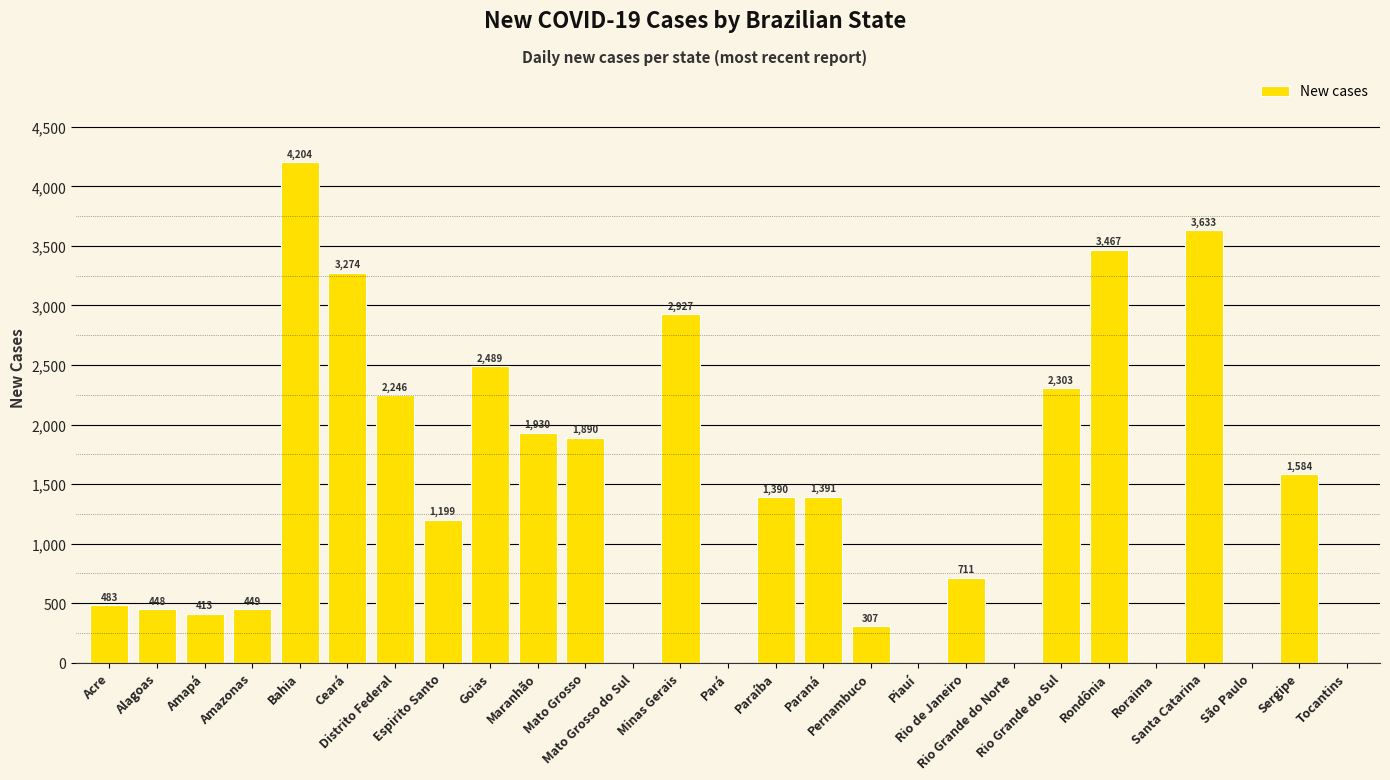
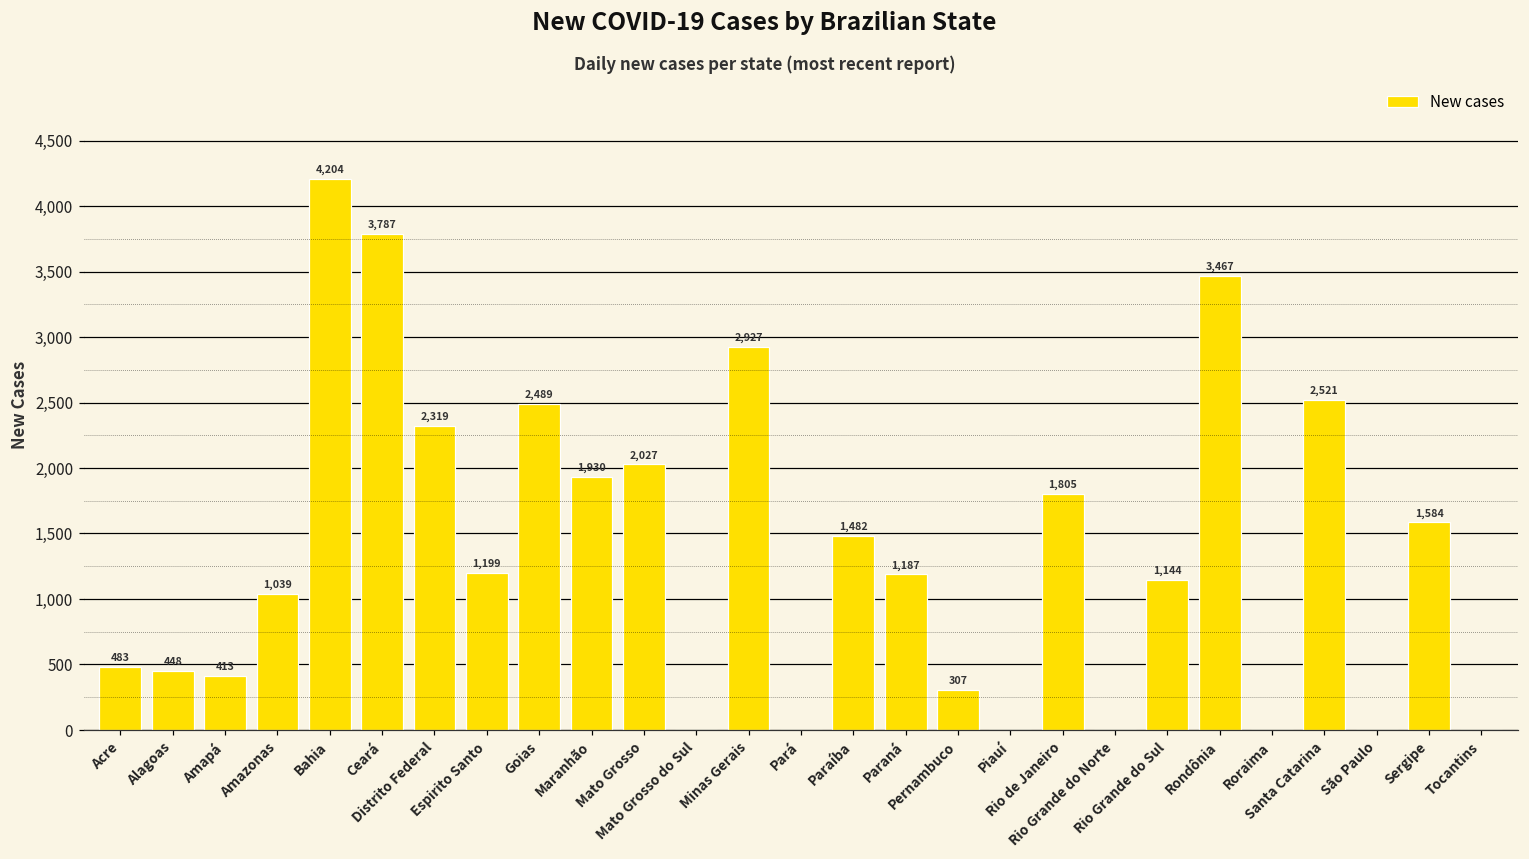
  {
    "Acre": "483",
    "Alagoas": "448",
    "Amapá": "413",
-   "Amazonas": "449",
+   "Amazonas": "1,039",
    "Bahia": "4,204",
-   "Ceará": "3,274",
-   "Distrito Federal": "2,246",
+   "Ceará": "3,787",
+   "Distrito Federal": "2,319",
    "Espirito Santo": "1,199",
    "Goias": "2,489",
    "Maranhão": "1,930",
-   "Mato Grosso": "1,890",
+   "Mato Grosso": "2,027",
    "Minas Gerais": "2,927",
-   "Paraíba": "1,390",
-   "Paraná": "1,391",
+   "Paraíba": "1,482",
+   "Paraná": "1,187",
    "Pernambuco": "307",
-   "Rio de Janeiro": "711",
-   "Rio Grande do Sul": "2,303",
+   "Rio de Janeiro": "1,805",
+   "Rio Grande do Sul": "1,144",
    "Rondônia": "3,467",
-   "Santa Catarina": "3,633",
+   "Santa Catarina": "2,521",
    "Sergipe": "1,584"
  }
